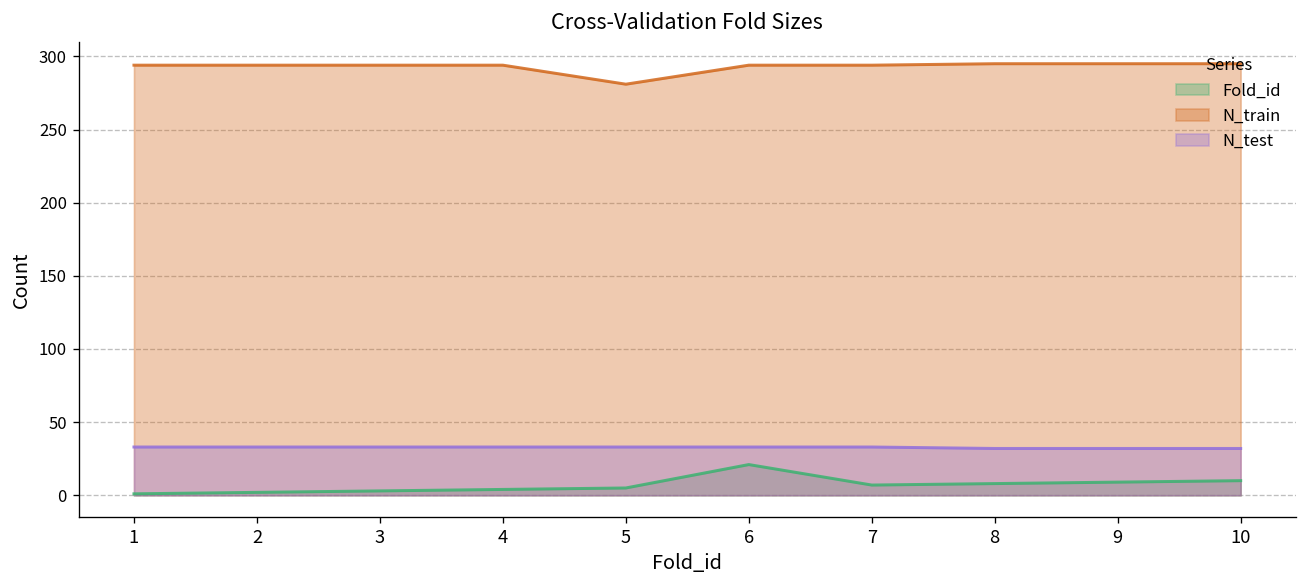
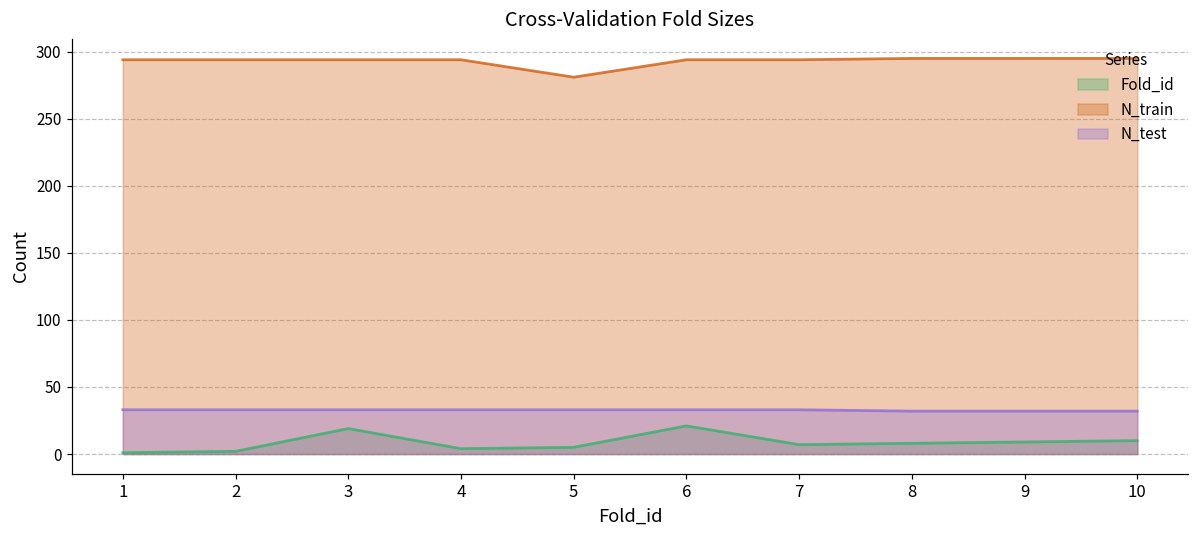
  {
    "Fold_id": {
      "1": 1,
      "2": 2,
-     "3": 3,
+     "3": 19,
      "4": 4,
      "5": 5,
      "6": 21,
      "7": 7,
      "8": 8,
      "9": 9,
      "10": 10
    },
    "N_train": {
      "1": 294,
      "2": 294,
      "3": 294,
      "4": 294,
      "5": 281,
      "6": 294,
      "7": 294,
      "8": 295,
      "9": 295,
      "10": 295
    },
    "N_test": {
      "1": 33,
      "2": 33,
      "3": 33,
      "4": 33,
      "5": 33,
      "6": 33,
      "7": 33,
      "8": 32,
      "9": 32,
      "10": 32
    }
  }
